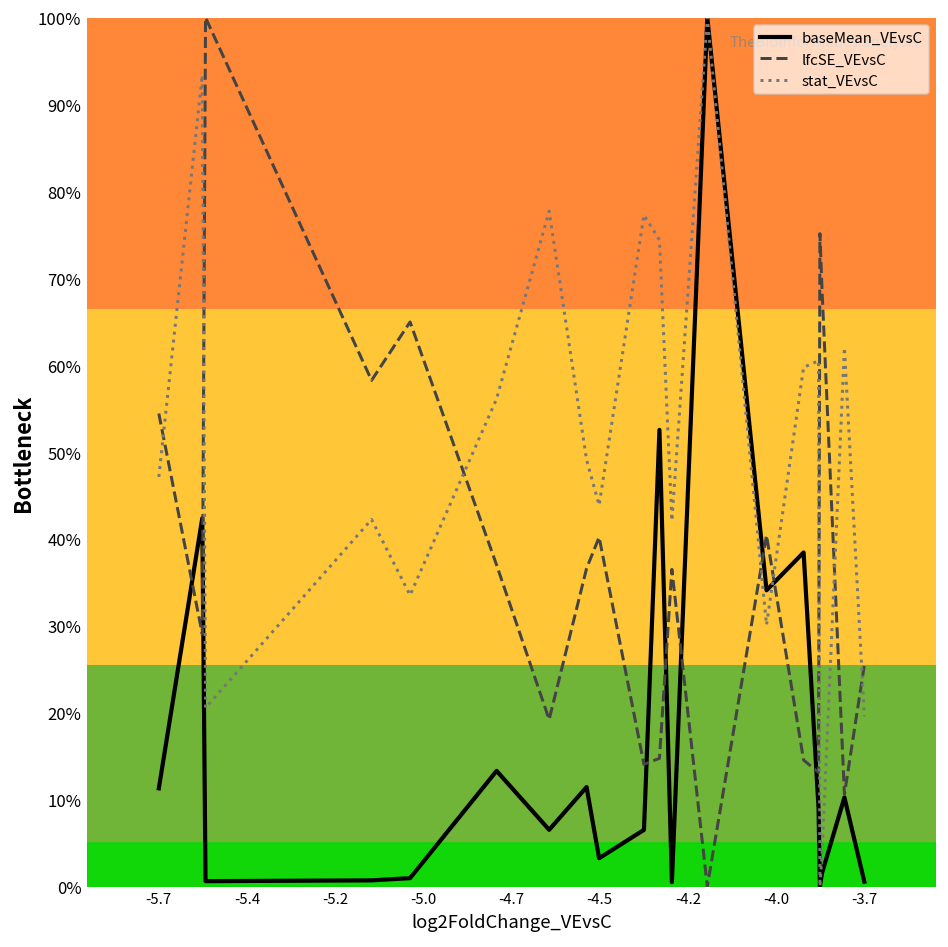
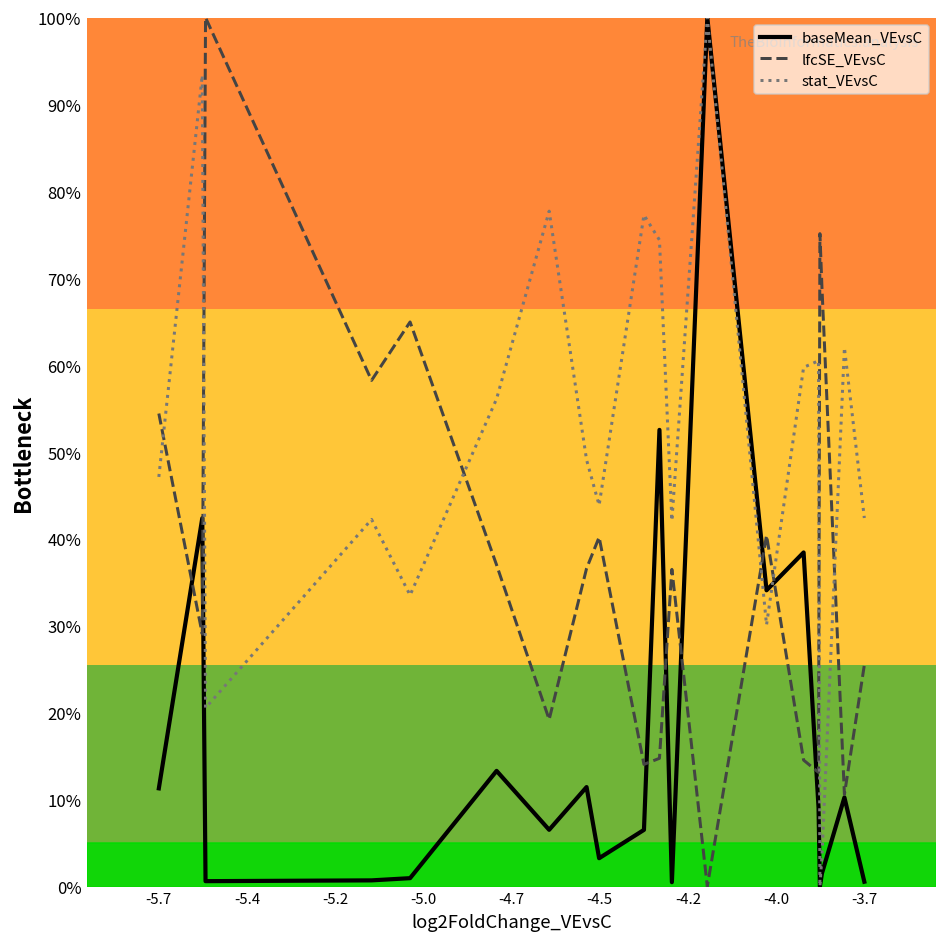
  {
    "baseMean_VEvsC": {
      "-5.7": "11%"
    },
    "lfcSE_VEvsC": {
      "-5.7": "54%",
      "-3.7": "25%"
    },
    "stat_VEvsC": {
      "-5.7": "47%",
-     "-3.7": "20%"
+     "-3.7": "42%"
    }
  }
